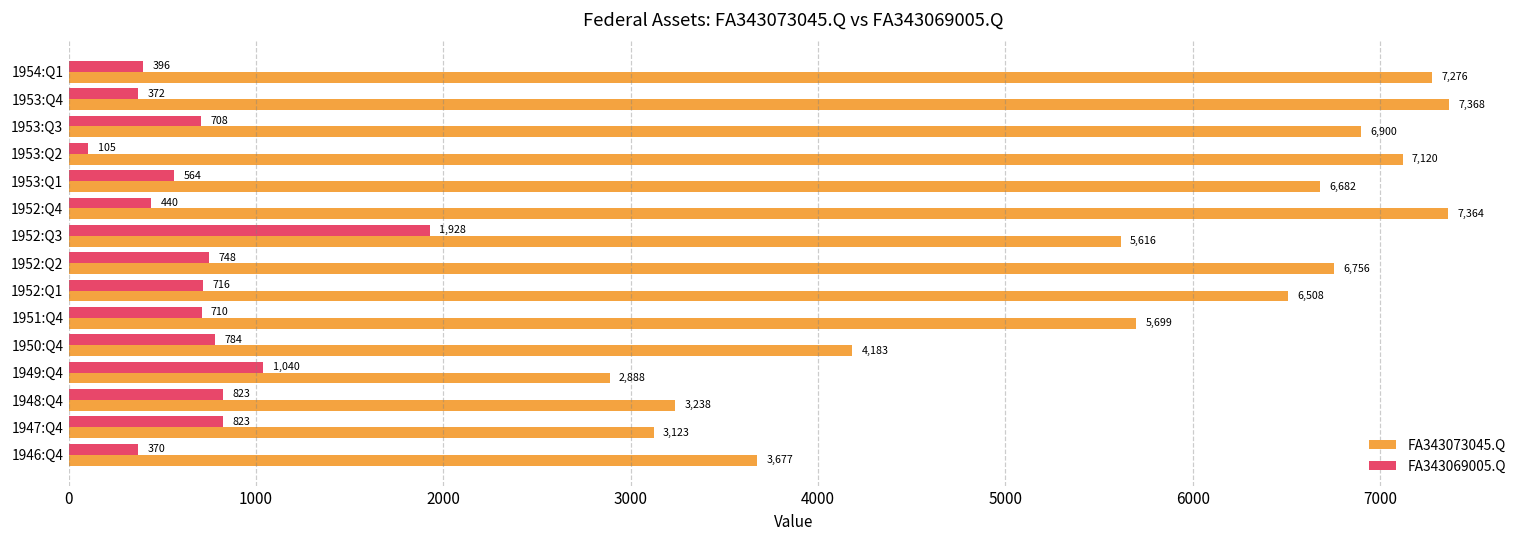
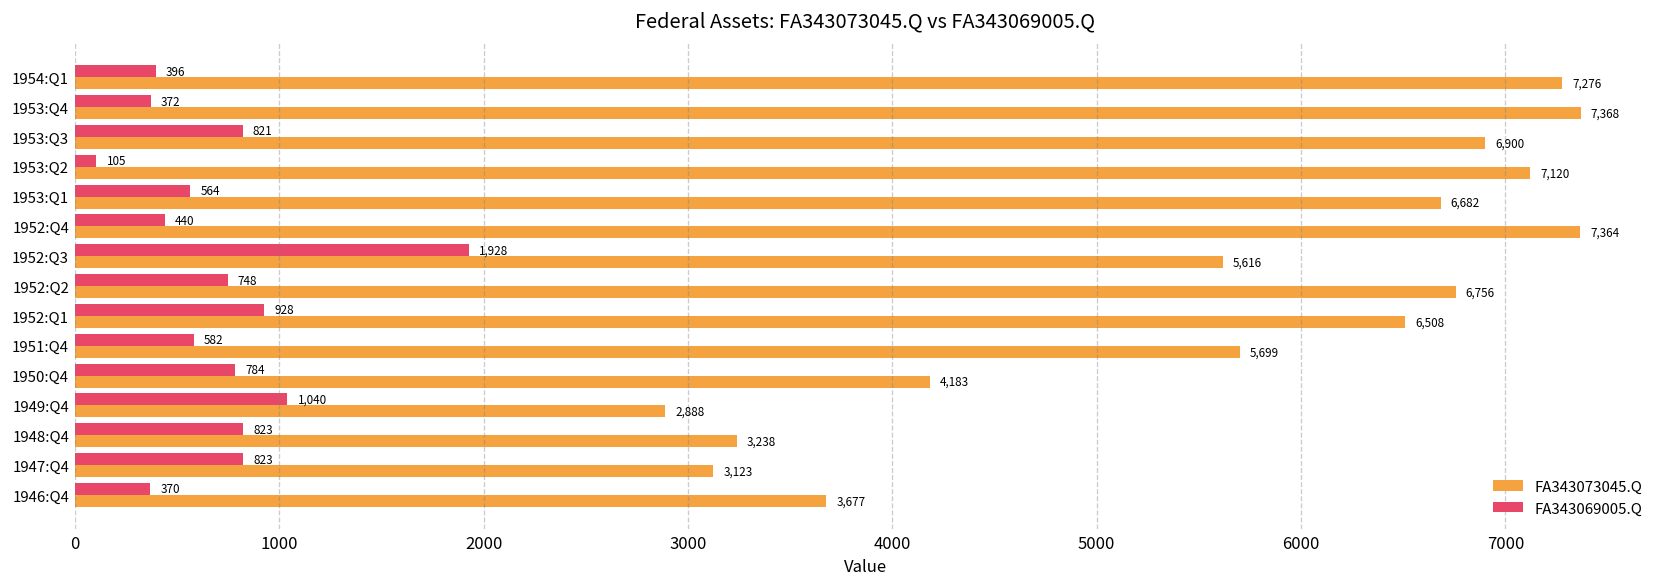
  {
    "FA343073045.Q": {
      "1954:Q1": "7,276",
      "1953:Q4": "7,368",
      "1953:Q3": "6,900",
      "1953:Q2": "7,120",
      "1953:Q1": "6,682",
      "1952:Q4": "7,364",
      "1952:Q3": "5,616",
      "1952:Q2": "6,756",
      "1952:Q1": "6,508",
      "1951:Q4": "5,699",
      "1950:Q4": "4,183",
      "1949:Q4": "2,888",
      "1948:Q4": "3,238",
      "1947:Q4": "3,123",
      "1946:Q4": "3,677"
    },
    "FA343069005.Q": {
      "1954:Q1": "396",
      "1953:Q4": "372",
-     "1953:Q3": "708",
+     "1953:Q3": "821",
      "1953:Q2": "105",
      "1953:Q1": "564",
      "1952:Q4": "440",
      "1952:Q3": "1,928",
      "1952:Q2": "748",
-     "1952:Q1": "716",
-     "1951:Q4": "710",
+     "1952:Q1": "928",
+     "1951:Q4": "582",
      "1950:Q4": "784",
      "1949:Q4": "1,040",
      "1948:Q4": "823",
      "1947:Q4": "823",
      "1946:Q4": "370"
    }
  }
